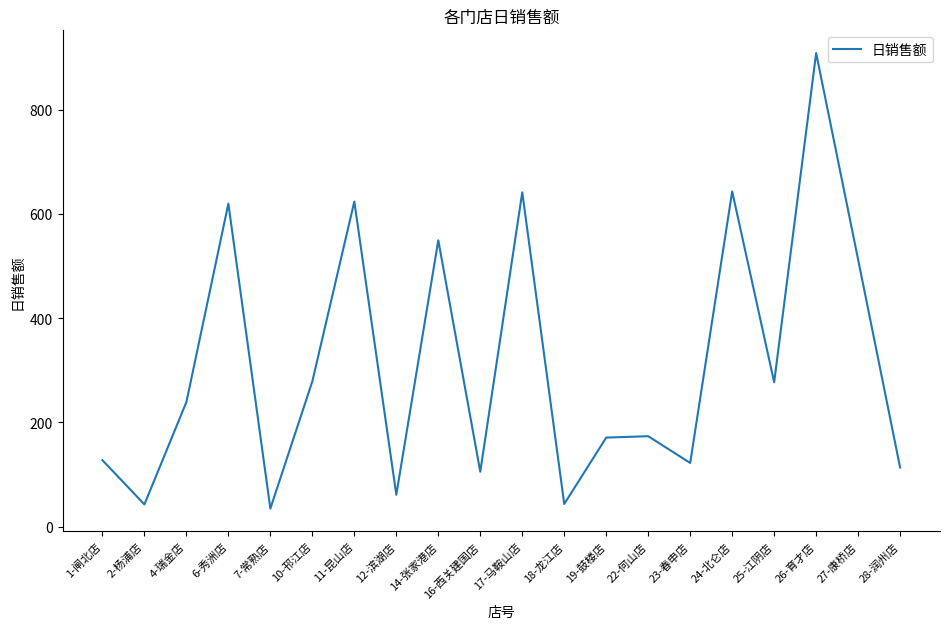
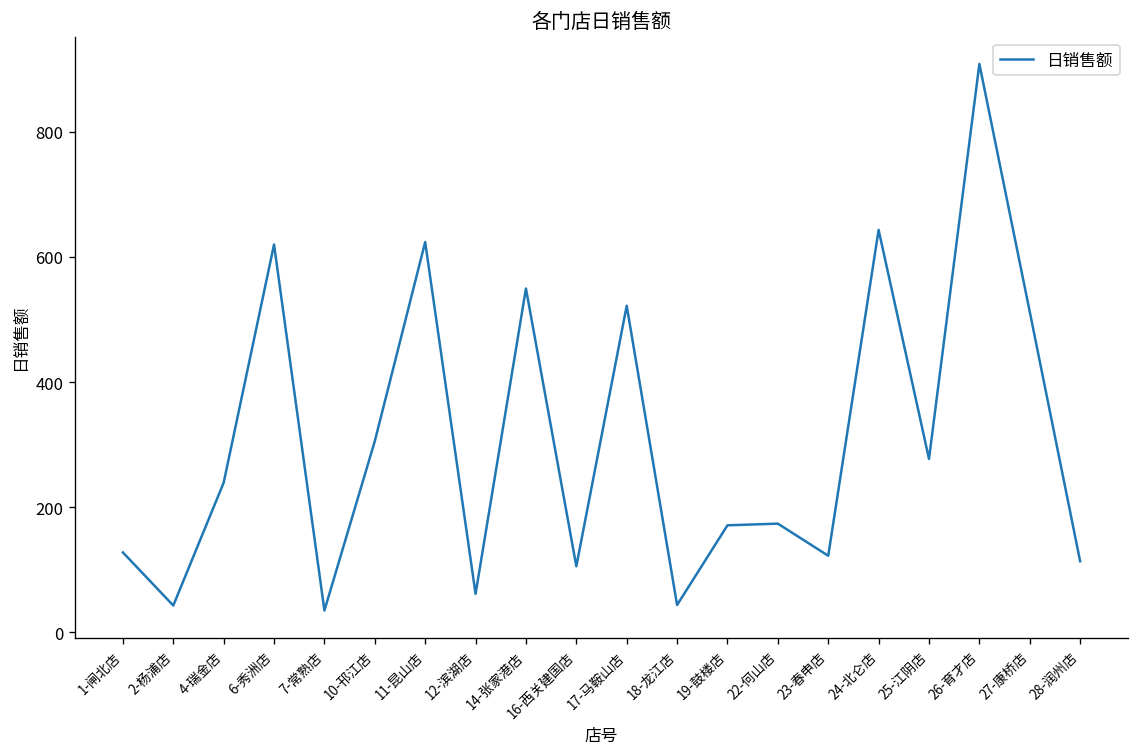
  {
    "1-闸北店": 130,
    "2-杨浦店": 40,
    "4-瑞金店": 240,
    "6-秀洲店": 620,
    "7-常熟店": 30,
-   "10-邗江店": 280,
+   "10-邗江店": 310,
    "11-昆山店": 620,
    "12-滨湖店": 60,
    "14-张家港店": 550,
    "16-西关建国店": 110,
-   "17-马鞍山店": 640,
+   "17-马鞍山店": 520,
    "18-龙江店": 40,
    "19-鼓楼店": 170,
    "22-何山店": 170,
    "23-春申店": 120,
    "24-北仑店": 640,
    "25-江阴店": 280,
    "26-育才店": 910,
    "27-康桥店": 510,
    "28-润州店": 110
  }
